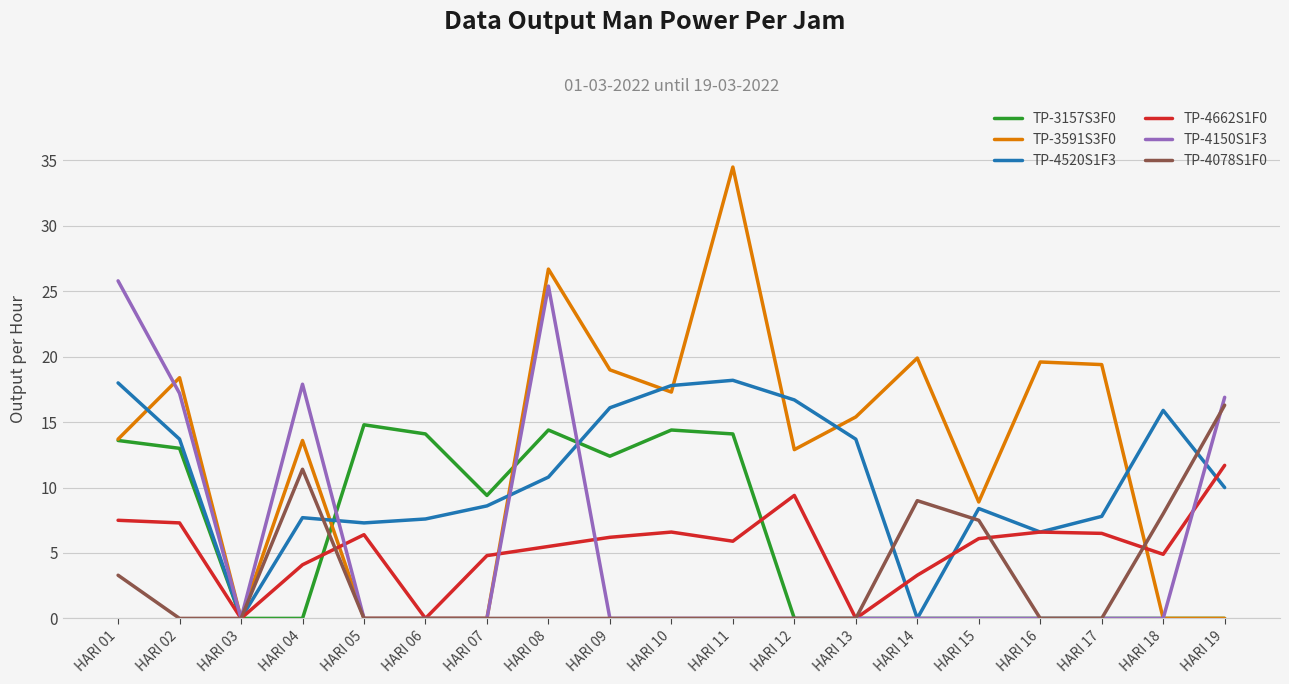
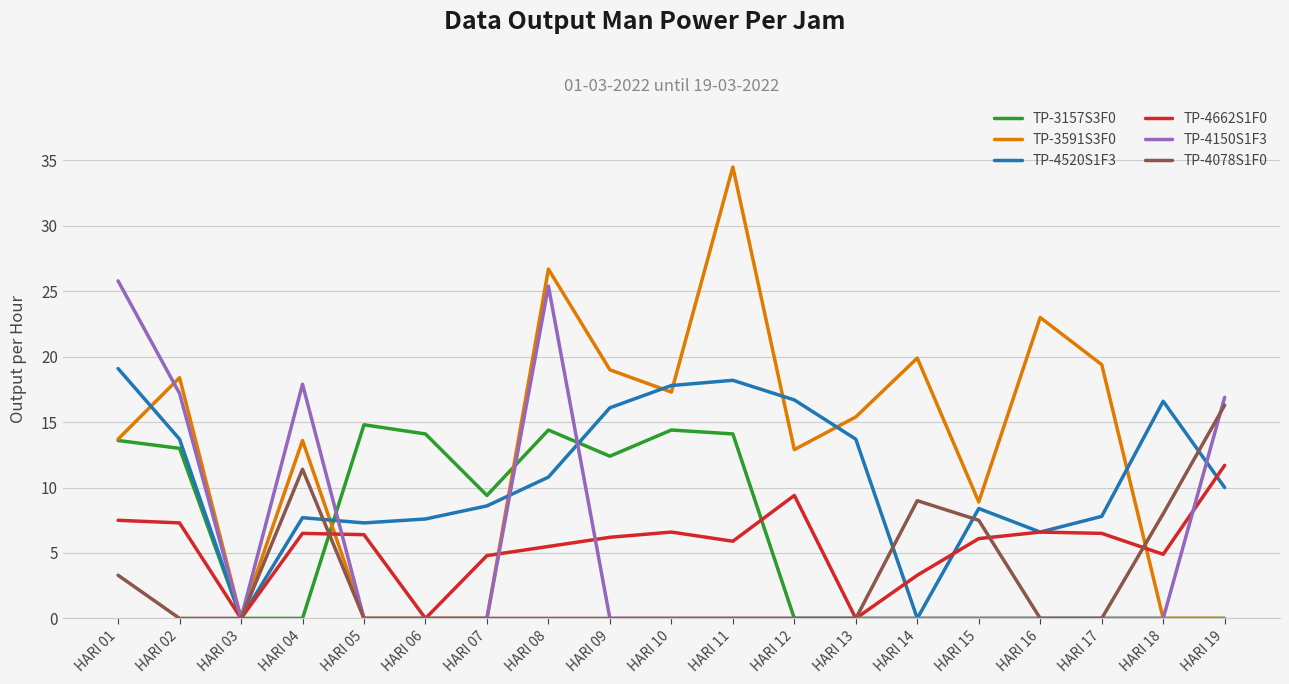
  {
    "TP-3157S3F0": {
      "HARI 02": 13.0,
      "HARI 04": 0.0,
      "HARI 05": 14.8,
      "HARI 06": 14.1,
      "HARI 07": 9.4,
      "HARI 08": 14.4,
      "HARI 09": 12.4,
      "HARI 10": 14.4,
      "HARI 11": 14.1
    },
    "TP-3591S3F0": {
      "HARI 02": 18.4,
      "HARI 04": 13.6,
      "HARI 08": 26.7,
      "HARI 09": 19.0,
      "HARI 10": 17.3,
      "HARI 11": 34.5,
      "HARI 12": 12.9,
      "HARI 13": 15.4,
      "HARI 14": 19.9,
      "HARI 15": 8.9,
-     "HARI 16": 19.6,
+     "HARI 16": 23.0,
      "HARI 17": 19.4
    },
    "TP-4520S1F3": {
-     "HARI 01": 18.0,
+     "HARI 01": 19.1,
      "HARI 02": 13.7,
      "HARI 04": 7.7,
      "HARI 05": 7.3,
      "HARI 06": 7.6,
      "HARI 07": 8.6,
      "HARI 08": 10.8,
      "HARI 09": 16.1,
      "HARI 10": 17.8,
      "HARI 11": 18.2,
      "HARI 12": 16.7,
      "HARI 13": 13.7,
      "HARI 15": 8.4,
      "HARI 17": 7.8,
-     "HARI 18": 15.9,
+     "HARI 18": 16.6,
      "HARI 19": 10.0
    },
    "TP-4662S1F0": {
      "HARI 01": 7.5,
      "HARI 02": 7.3,
-     "HARI 04": 4.1,
+     "HARI 04": 6.5,
      "HARI 05": 6.4,
      "HARI 07": 4.8,
      "HARI 08": 5.5,
      "HARI 09": 6.2,
      "HARI 10": 6.6,
      "HARI 11": 5.9,
      "HARI 12": 9.4,
      "HARI 14": 3.3,
      "HARI 15": 6.1,
      "HARI 17": 6.5,
      "HARI 18": 4.9,
      "HARI 19": 11.7
    },
    "TP-4150S1F3": {
      "HARI 01": 25.8,
      "HARI 02": 17.2,
      "HARI 04": 17.9,
      "HARI 08": 25.4,
      "HARI 19": 16.9
    },
    "TP-4078S1F0": {
      "HARI 01": 3.3,
      "HARI 02": 0.0,
      "HARI 04": 11.4,
      "HARI 08": 0.0,
      "HARI 14": 9.0,
      "HARI 15": 7.5,
      "HARI 18": 8.0,
      "HARI 19": 16.3
    }
  }
